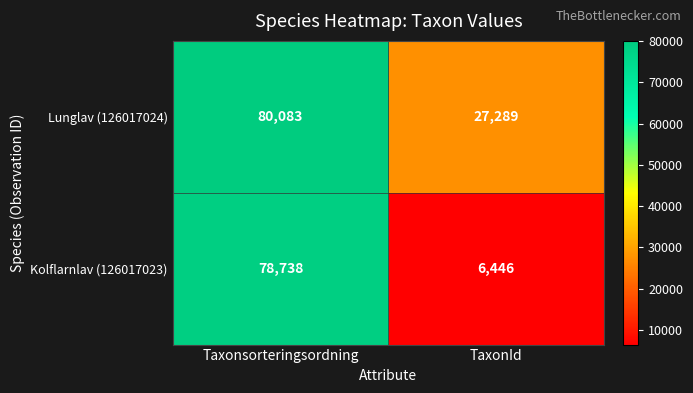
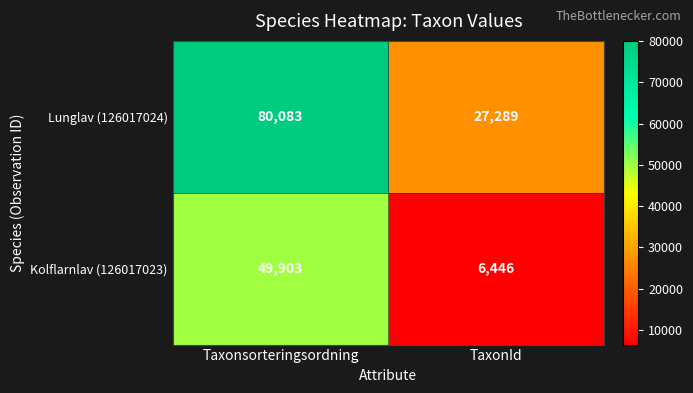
  {
    "Lunglav (126017024)": {
      "Taxonsorteringsordning": "80,083",
      "TaxonId": "27,289"
    },
    "Kolflarnlav (126017023)": {
-     "Taxonsorteringsordning": "78,738",
+     "Taxonsorteringsordning": "49,903",
      "TaxonId": "6,446"
    }
  }
